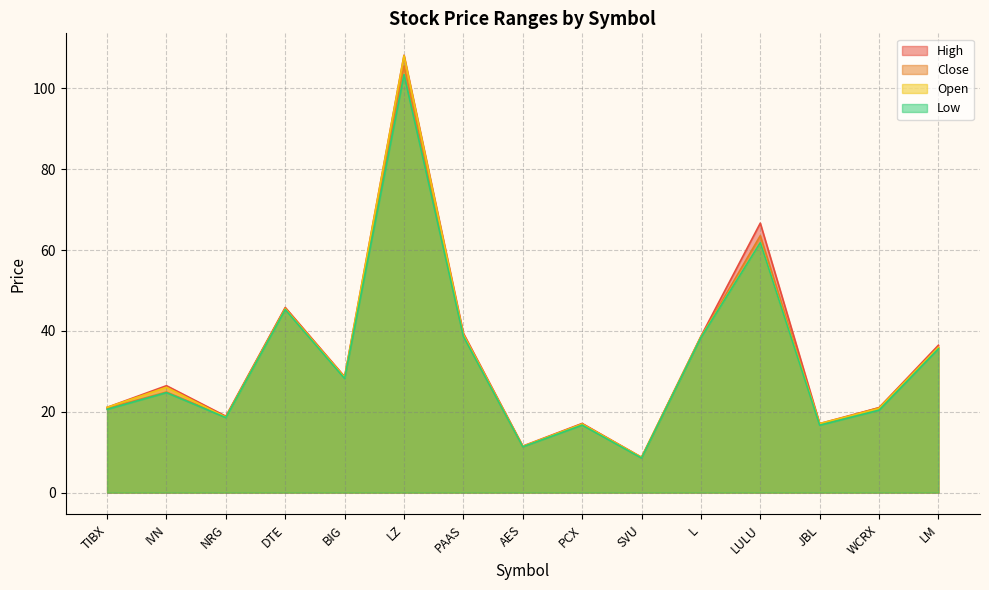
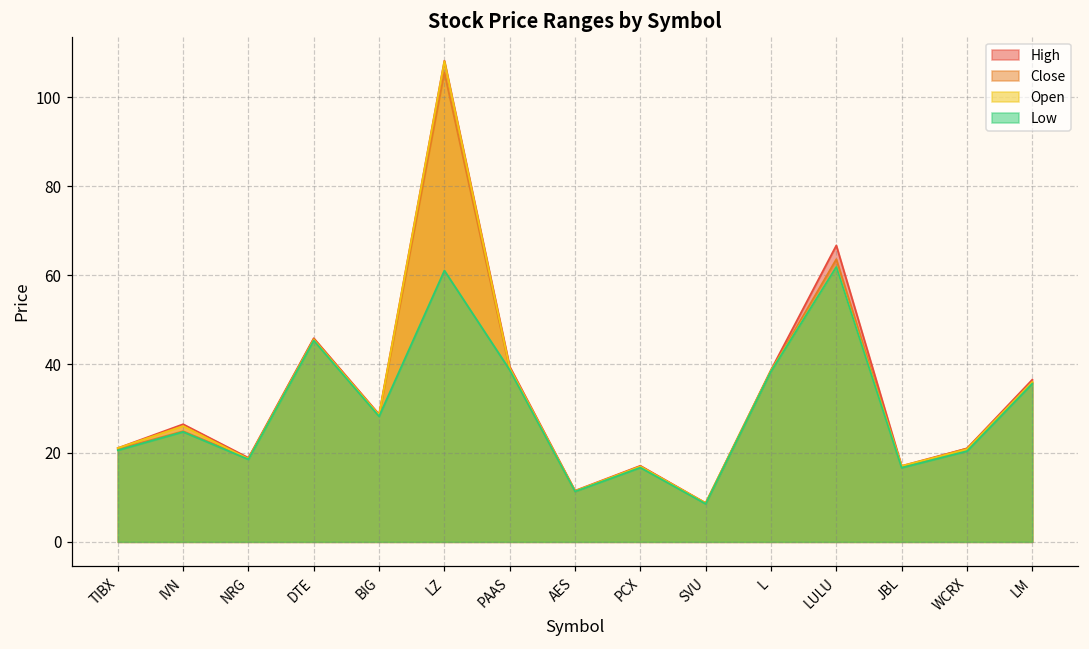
  {
    "Low": {
-     "LZ": 103
+     "LZ": 61
    }
  }
